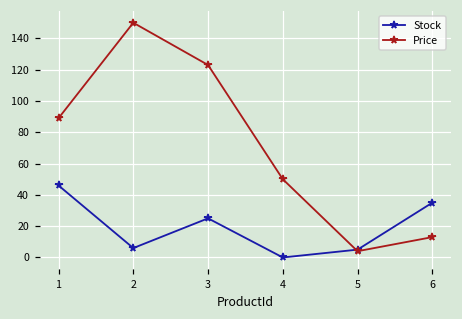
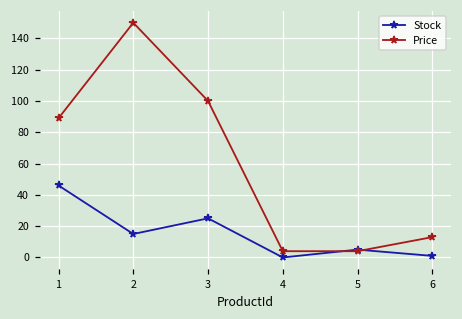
  {
    "Stock": {
      "1": 46,
-     "2": 6,
+     "2": 15,
      "3": 25,
      "4": 0,
-     "6": 35
+     "6": 1
    },
    "Price": {
      "1": 89,
      "2": 150,
-     "3": 123,
-     "4": 50,
+     "3": 100,
+     "4": 4,
      "6": 13
    }
  }
